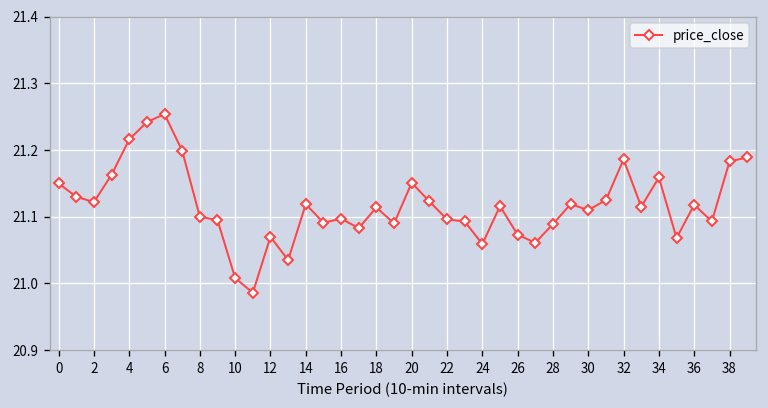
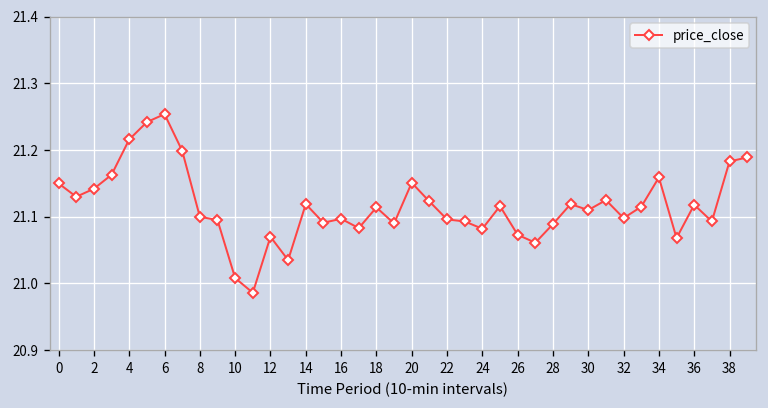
  {
    "0": 21.15,
-   "2": 21.12,
+   "2": 21.14,
    "4": 21.22,
    "6": 21.25,
    "8": 21.10,
    "10": 21.01,
    "12": 21.07,
    "14": 21.12,
    "16": 21.10,
    "18": 21.11,
    "20": 21.15,
    "22": 21.10,
-   "24": 21.06,
+   "24": 21.08,
    "26": 21.07,
    "28": 21.09,
    "30": 21.11,
-   "32": 21.19,
+   "32": 21.10,
    "34": 21.16,
    "36": 21.12,
    "38": 21.18
  }
